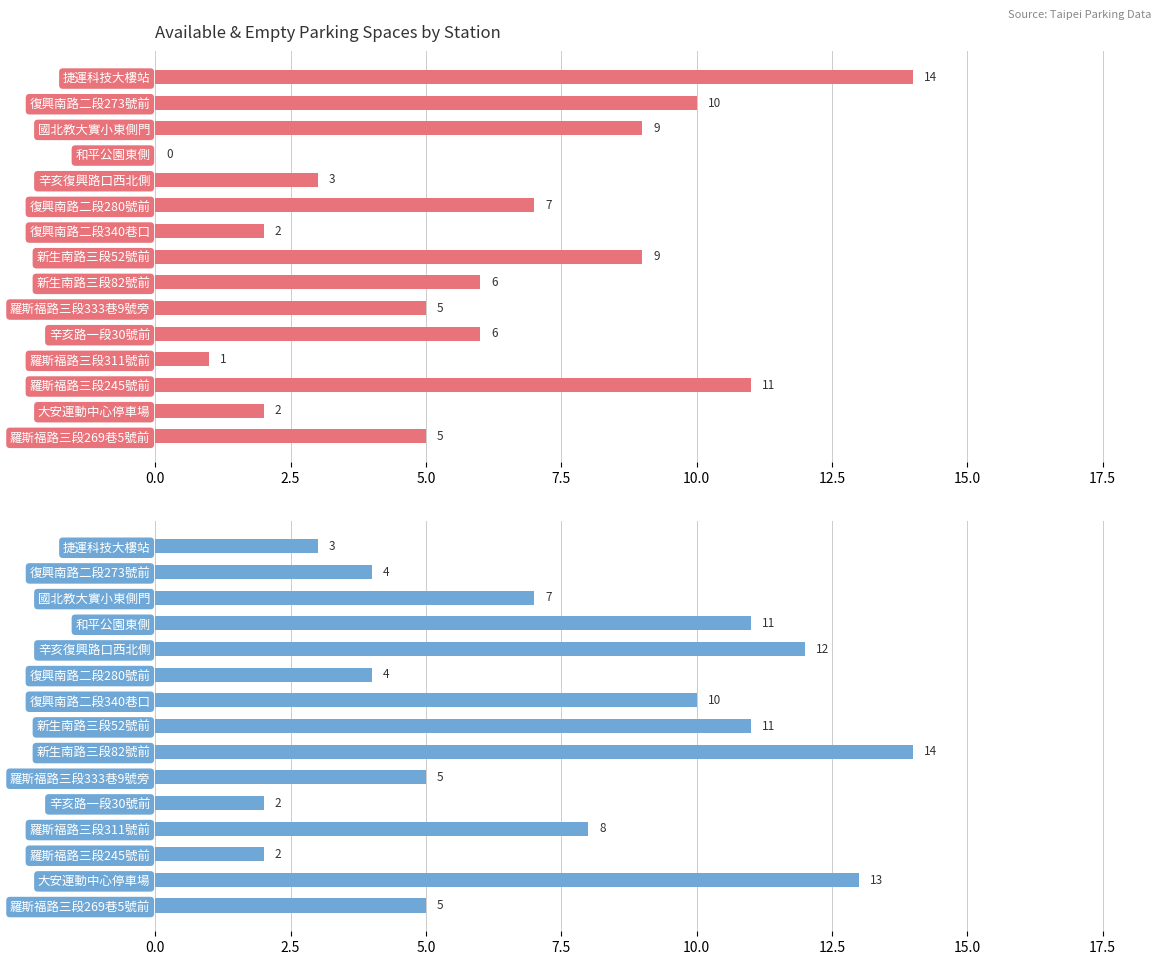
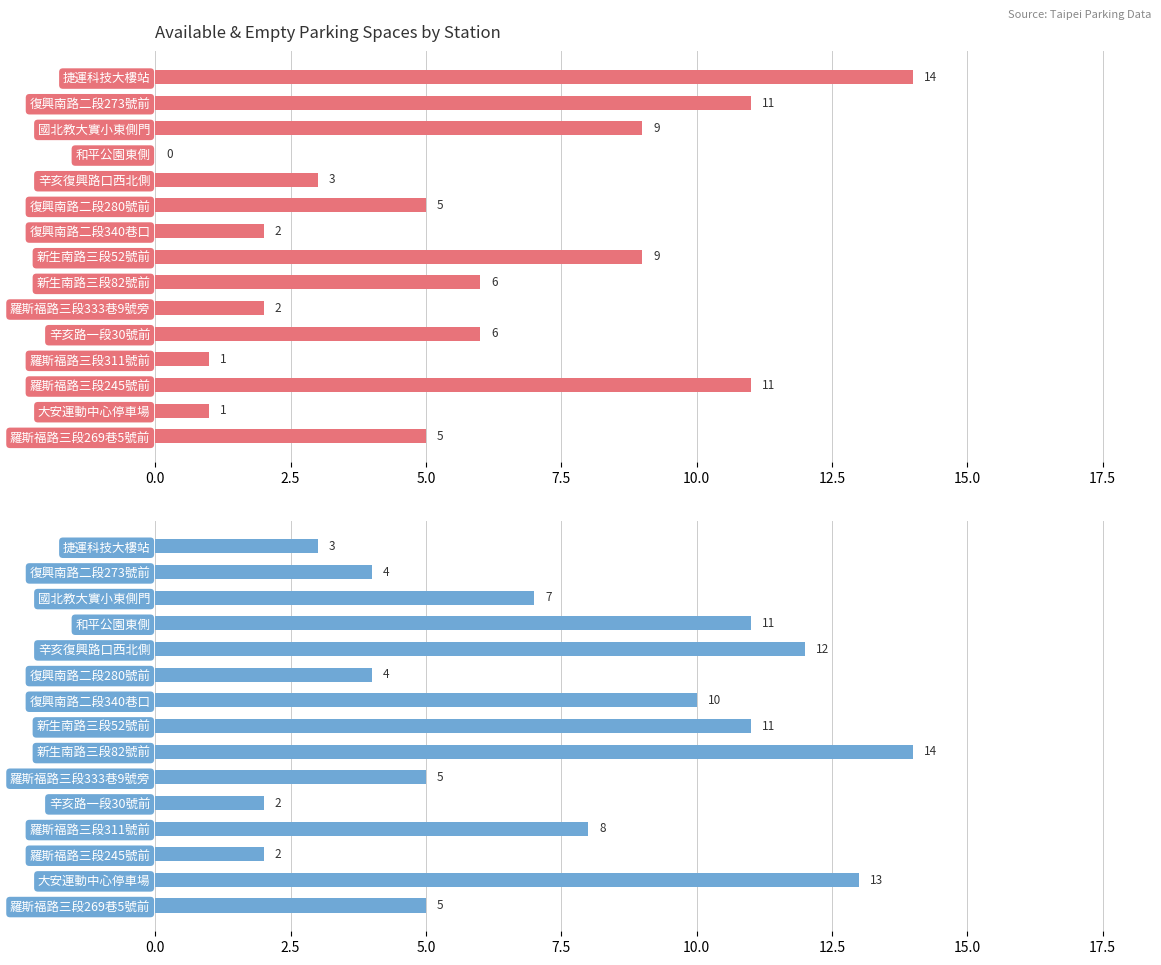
  {
    "Available & Empty Parking Spaces by Station": {
      "捷運科技大樓站": 14,
-     "復興南路二段273號前": 10,
+     "復興南路二段273號前": 11,
      "國北教大實小東側門": 9,
      "和平公園東側": 0,
      "辛亥復興路口西北側": 3,
-     "復興南路二段280號前": 7,
+     "復興南路二段280號前": 5,
      "復興南路二段340巷口": 2,
      "新生南路三段52號前": 9,
      "新生南路三段82號前": 6,
-     "羅斯福路三段333巷9號旁": 5,
+     "羅斯福路三段333巷9號旁": 2,
      "辛亥路一段30號前": 6,
      "羅斯福路三段311號前": 1,
      "羅斯福路三段245號前": 11,
-     "大安運動中心停車場": 2,
+     "大安運動中心停車場": 1,
      "羅斯福路三段269巷5號前": 5
    }
  }
